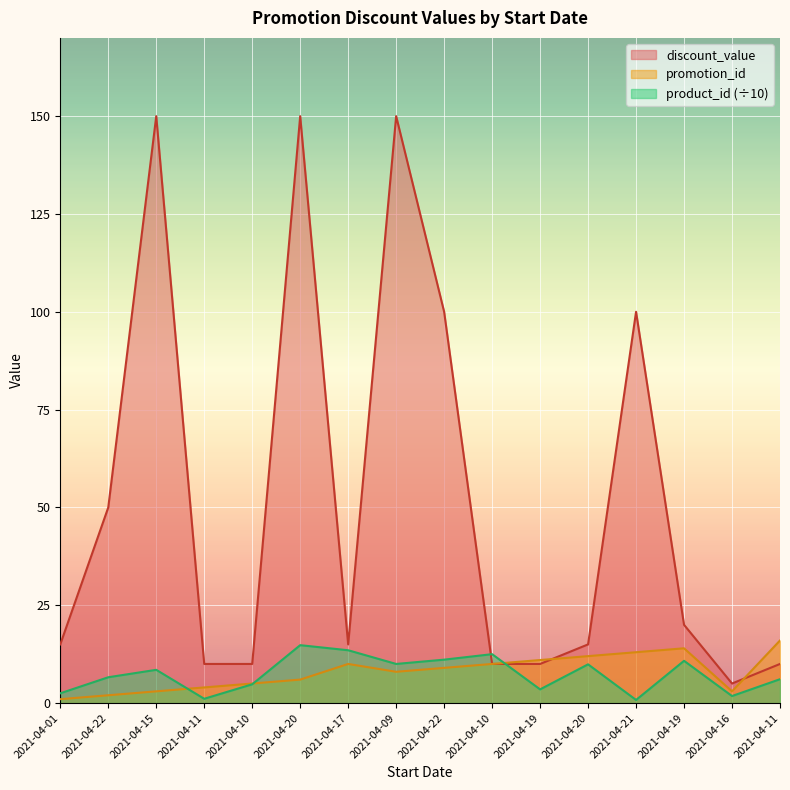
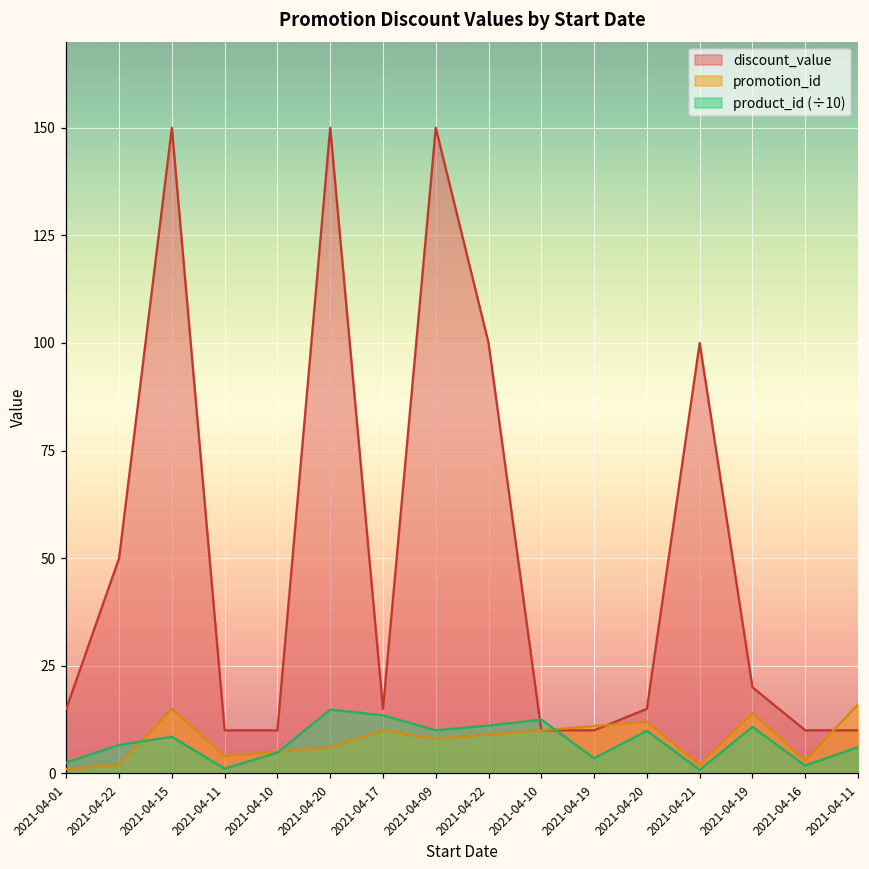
  {
    "discount_value": {
      "2021-04-01": 15,
      "2021-04-15": 150,
      "2021-04-17": 15,
      "2021-04-09": 150,
      "2021-04-21": 100,
-     "2021-04-16": 5
+     "2021-04-16": 10
    },
    "promotion_id": {
      "2021-04-01": 1,
-     "2021-04-15": 3,
+     "2021-04-15": 15,
      "2021-04-17": 10,
      "2021-04-09": 8,
-     "2021-04-21": 13,
+     "2021-04-21": 2,
      "2021-04-16": 3
    },
    "product_id (÷10)": {
      "2021-04-01": 3,
      "2021-04-15": 9,
      "2021-04-17": 14,
      "2021-04-09": 10,
      "2021-04-21": 1,
      "2021-04-16": 2
    }
  }
